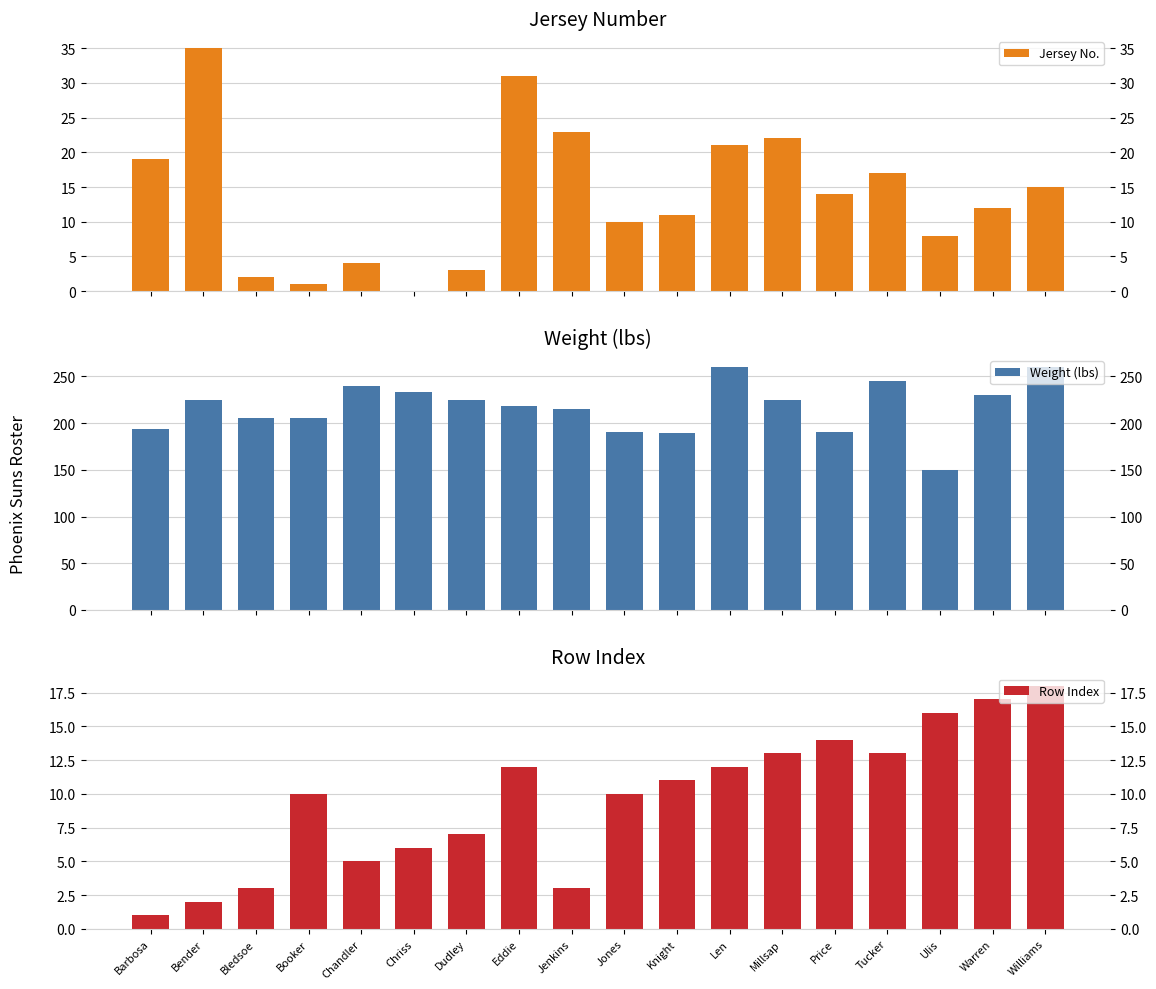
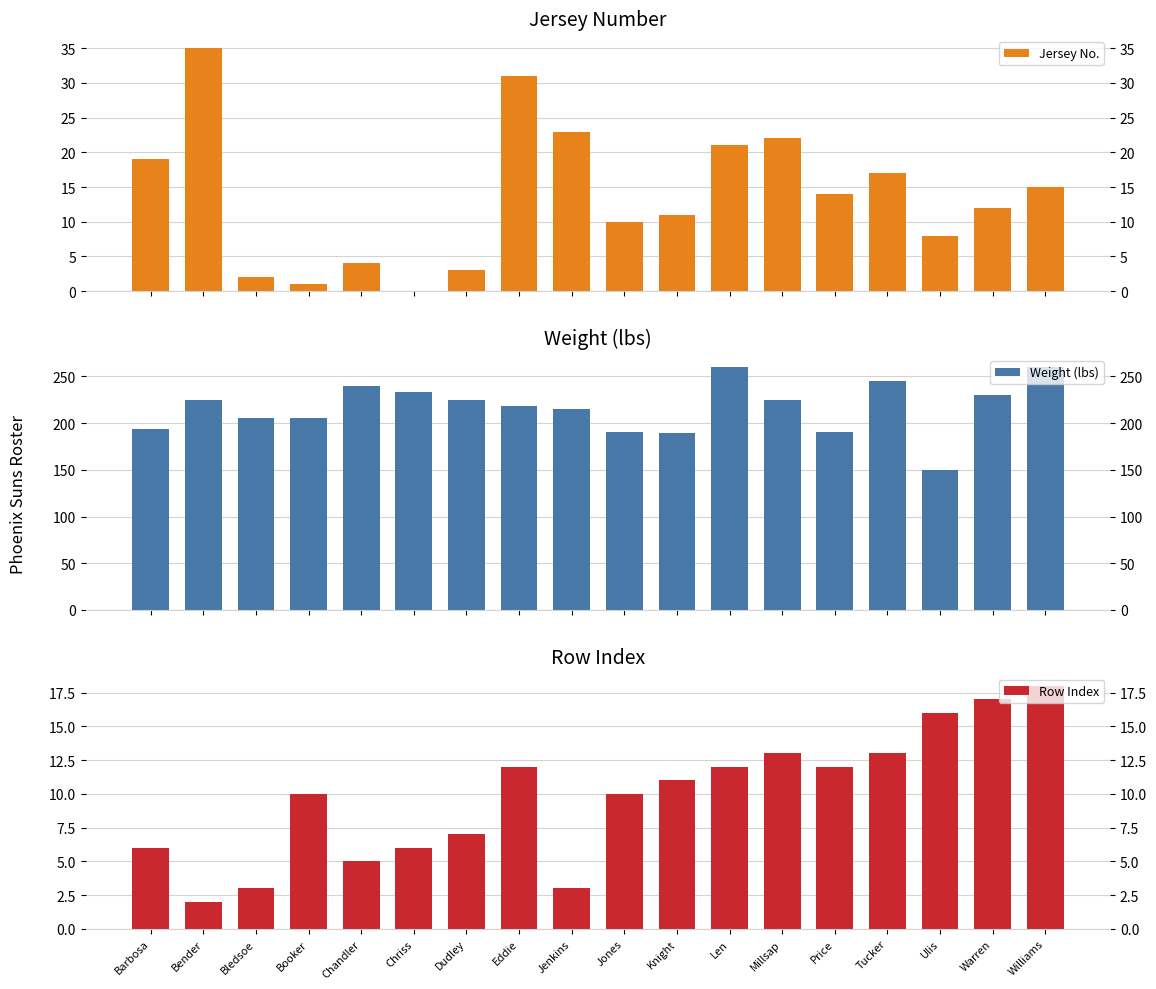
  {
    "Row Index": {
-     "Barbosa": 1,
+     "Barbosa": 6,
      "Bender": 2,
      "Bledsoe": 3,
      "Booker": 10,
      "Chandler": 5,
      "Chriss": 6,
      "Dudley": 7,
      "Eddie": 12,
      "Jenkins": 3,
      "Jones": 10,
      "Knight": 11,
      "Len": 12,
      "Millsap": 13,
-     "Price": 14,
+     "Price": 12,
      "Tucker": 13,
      "Ulis": 16,
      "Warren": 17
    }
  }
